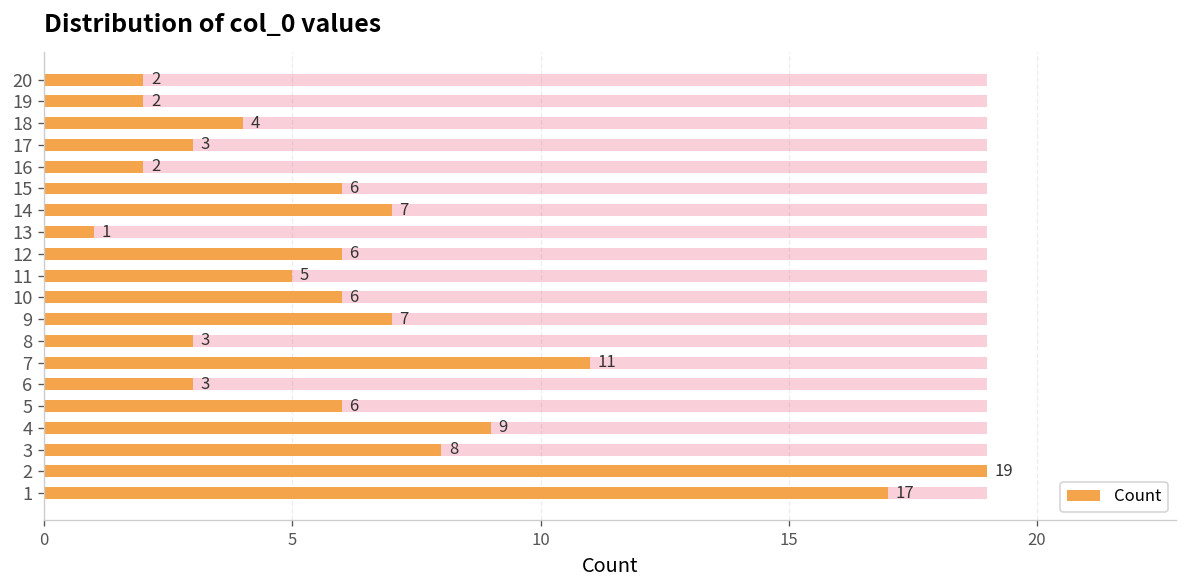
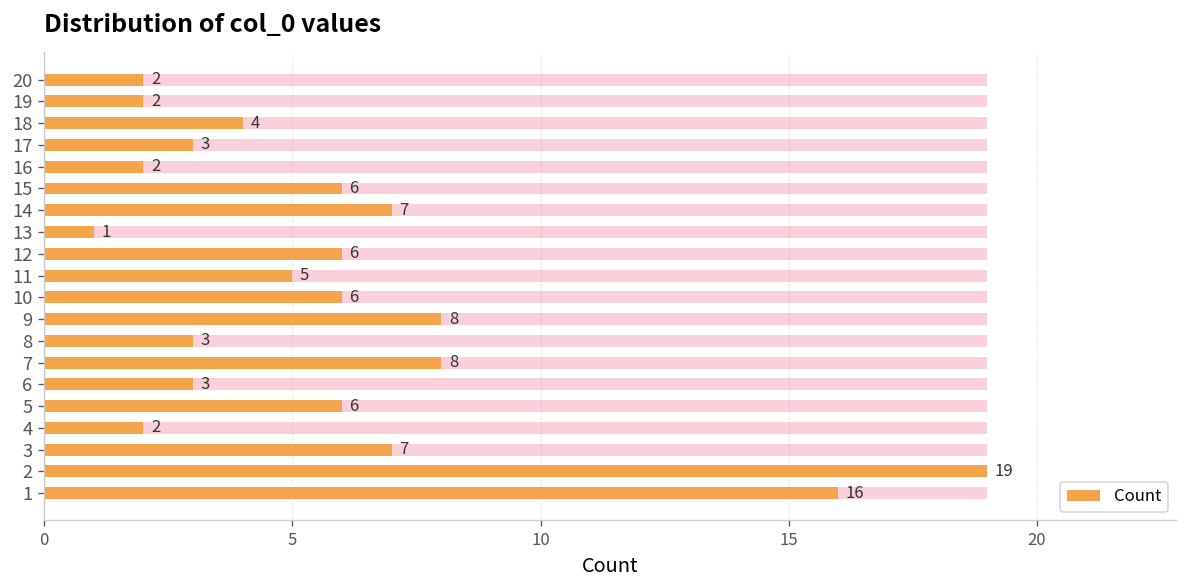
  {
    "Count": {
-     "9": 7,
-     "7": 11,
-     "4": 9,
-     "3": 8,
+     "9": 8,
+     "7": 8,
+     "4": 2,
+     "3": 7,
      "2": 19,
-     "1": 17
+     "1": 16
    }
  }
